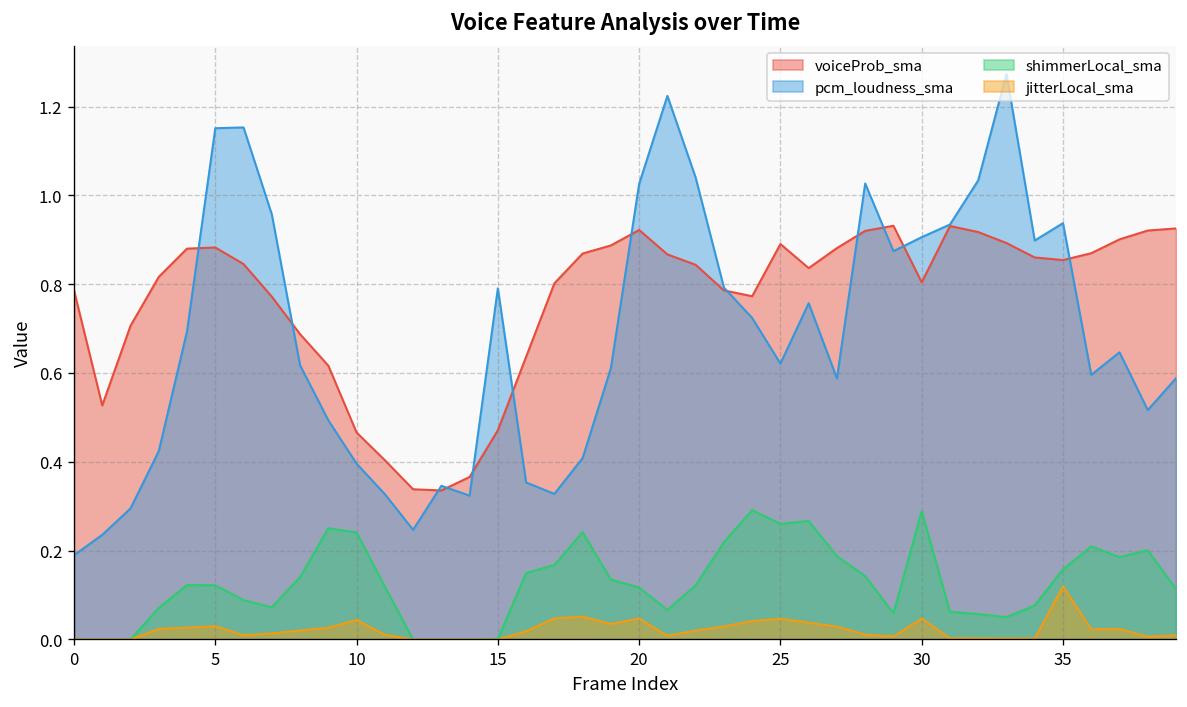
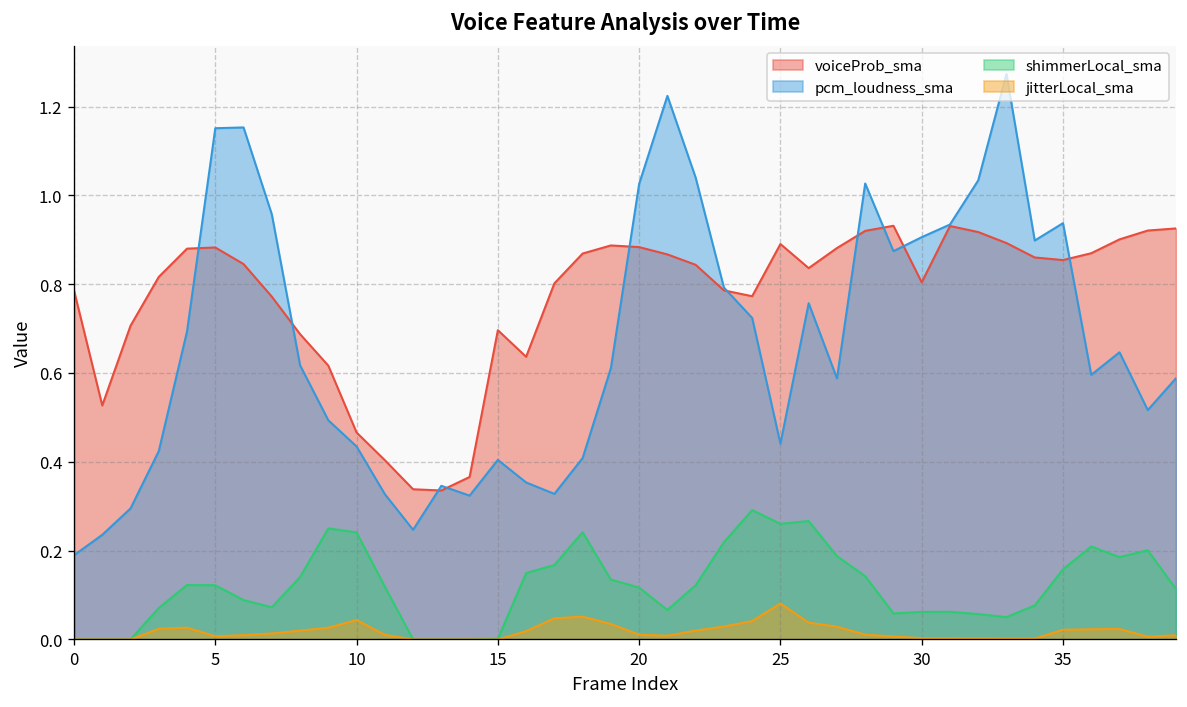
  {
    "voiceProb_sma": {
      "0": 0.79,
      "5": 0.88,
      "10": 0.47,
-     "15": 0.47,
-     "20": 0.92,
+     "15": 0.70,
+     "20": 0.88,
      "25": 0.89,
      "30": 0.80,
      "35": 0.85
    },
    "pcm_loudness_sma": {
      "0": 0.19,
      "5": 1.15,
-     "10": 0.40,
-     "15": 0.79,
+     "10": 0.43,
+     "15": 0.40,
      "20": 1.03,
-     "25": 0.62,
+     "25": 0.44,
      "30": 0.91,
      "35": 0.94
    },
    "shimmerLocal_sma": {
      "5": 0.12,
      "10": 0.24,
      "20": 0.12,
      "25": 0.26,
-     "30": 0.29,
+     "30": 0.06,
      "35": 0.16
    },
    "jitterLocal_sma": {
-     "5": 0.03,
+     "5": 0.01,
      "10": 0.04,
-     "20": 0.05,
-     "25": 0.05,
-     "30": 0.05,
-     "35": 0.12
+     "20": 0.01,
+     "25": 0.08,
+     "30": 0.00,
+     "35": 0.02
    }
  }
